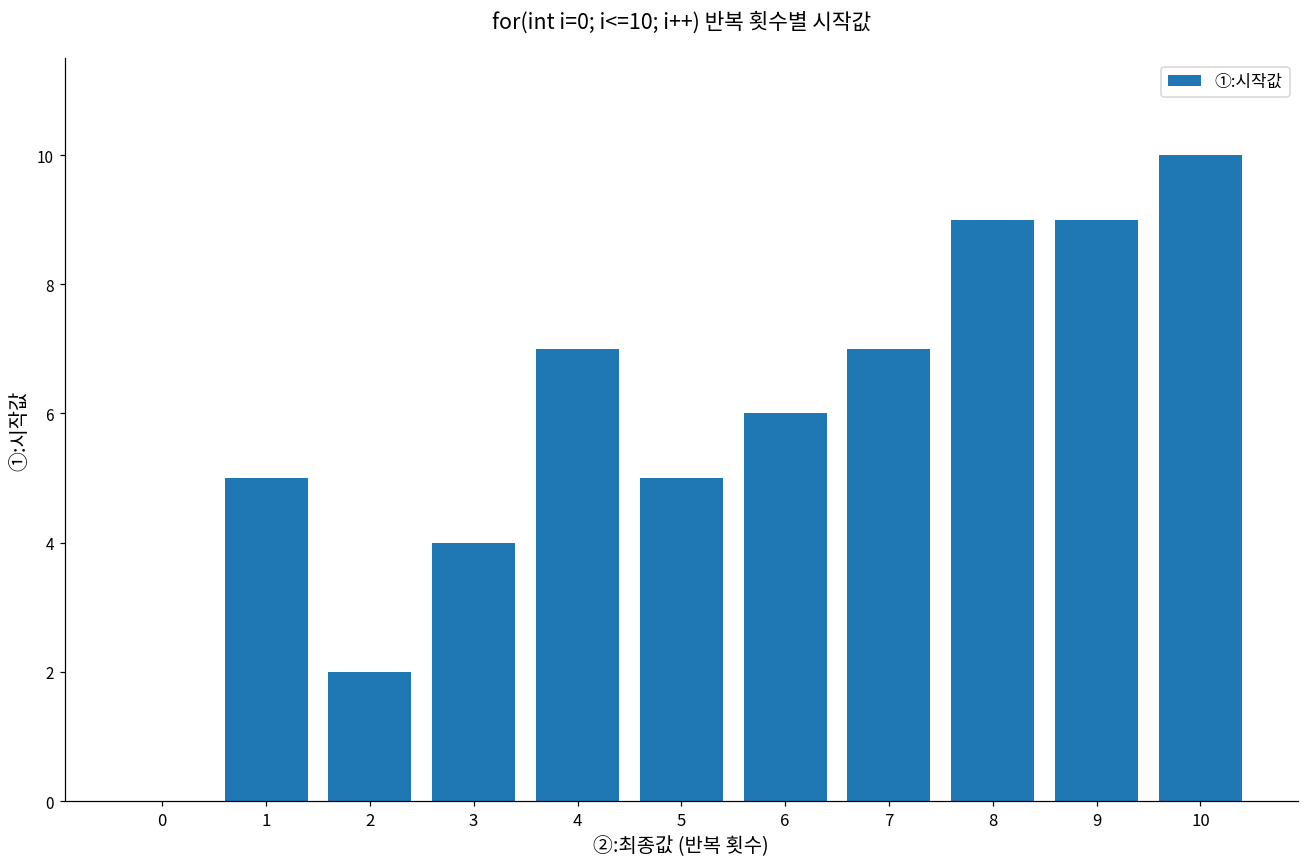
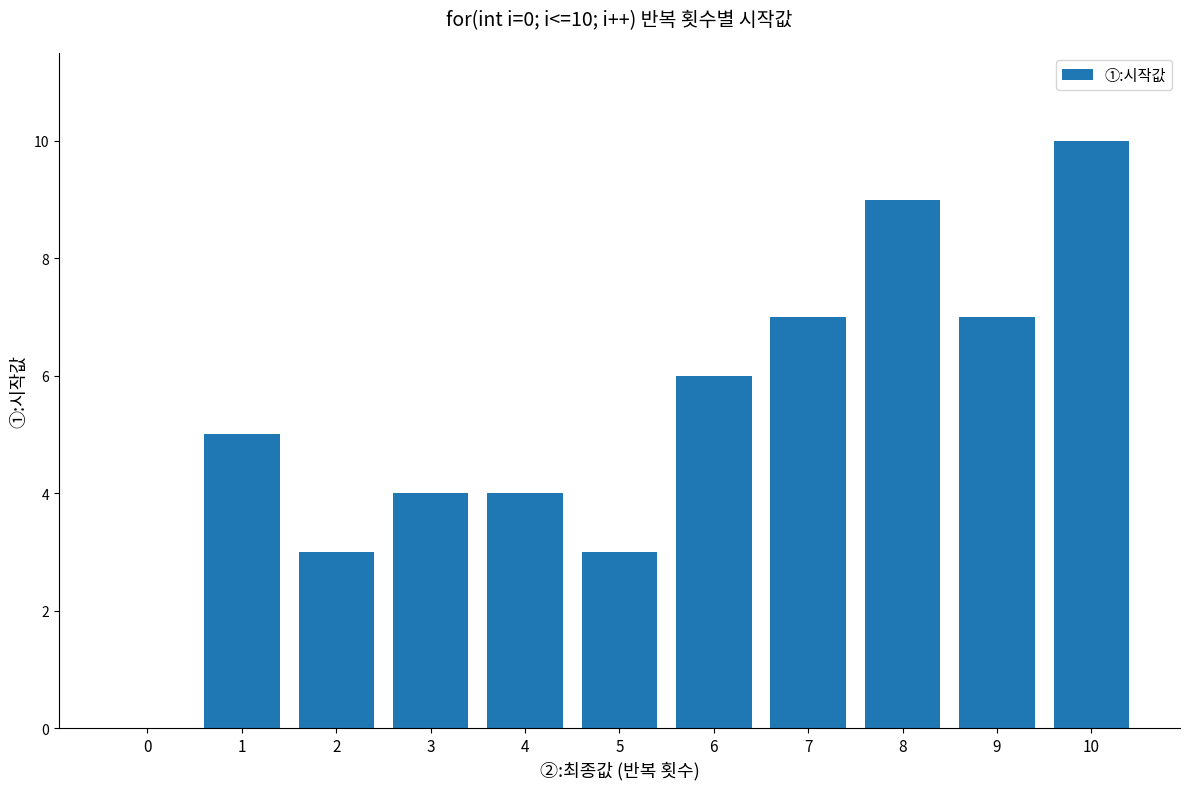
  {
    "0": 0,
    "1": 5,
-   "2": 2,
+   "2": 3,
    "3": 4,
-   "4": 7,
-   "5": 5,
+   "4": 4,
+   "5": 3,
    "6": 6,
    "7": 7,
    "8": 9,
-   "9": 9,
+   "9": 7,
    "10": 10
  }
